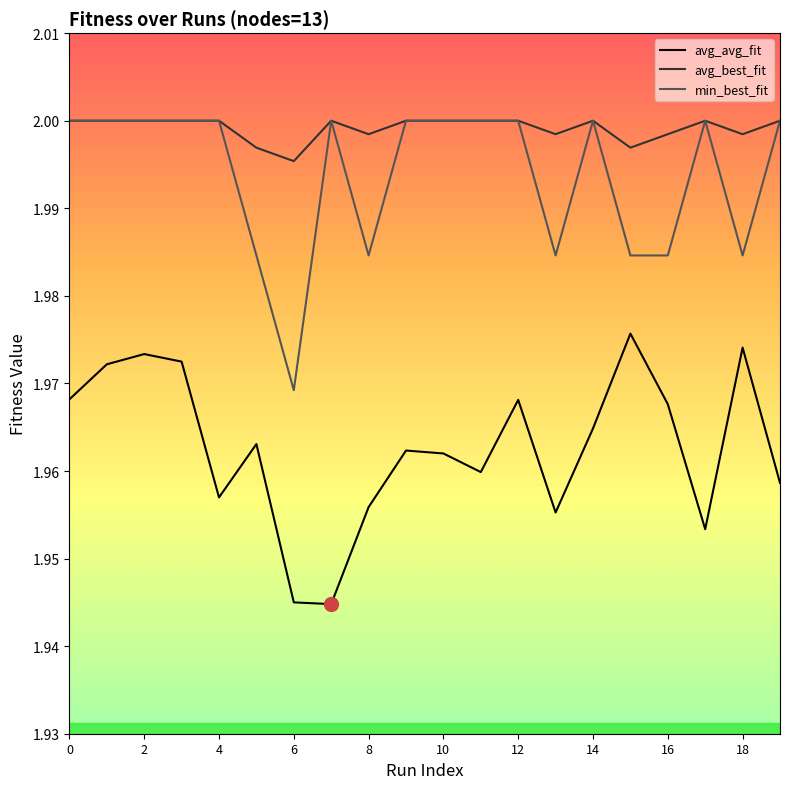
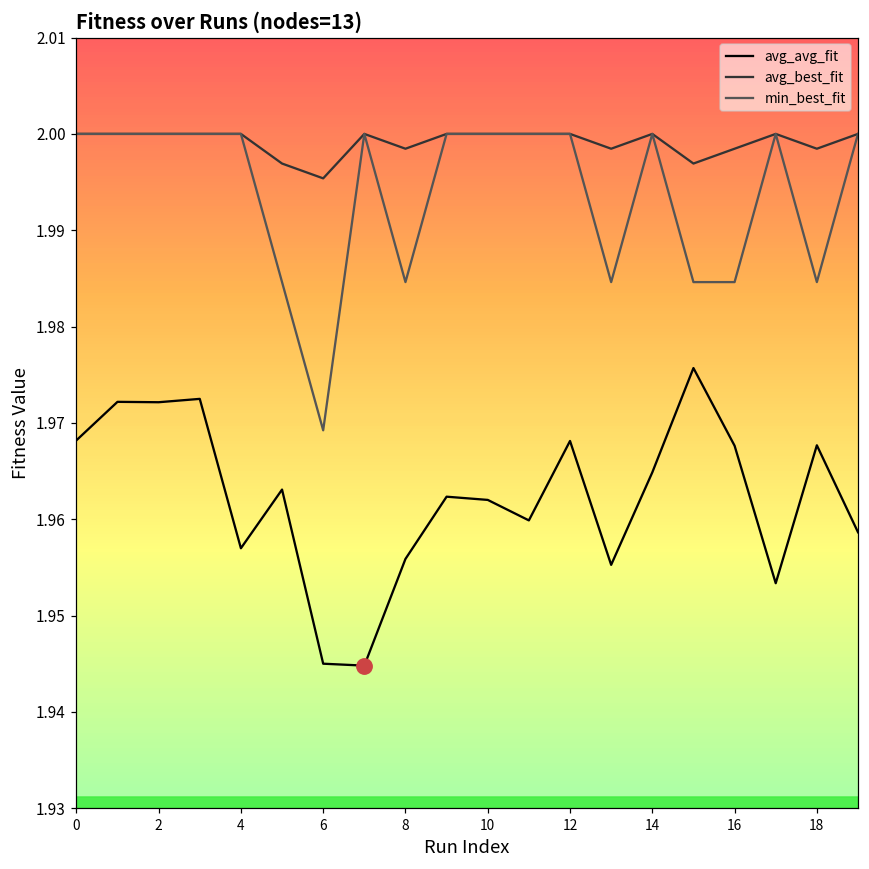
  {
    "avg_avg_fit": {
      "0": 1.968,
-     "2": 1.973,
+     "2": 1.972,
      "4": 1.957,
      "6": 1.945,
      "8": 1.956,
      "10": 1.962,
      "12": 1.968,
      "14": 1.965,
      "16": 1.968,
-     "18": 1.974
+     "18": 1.968
    }
  }
